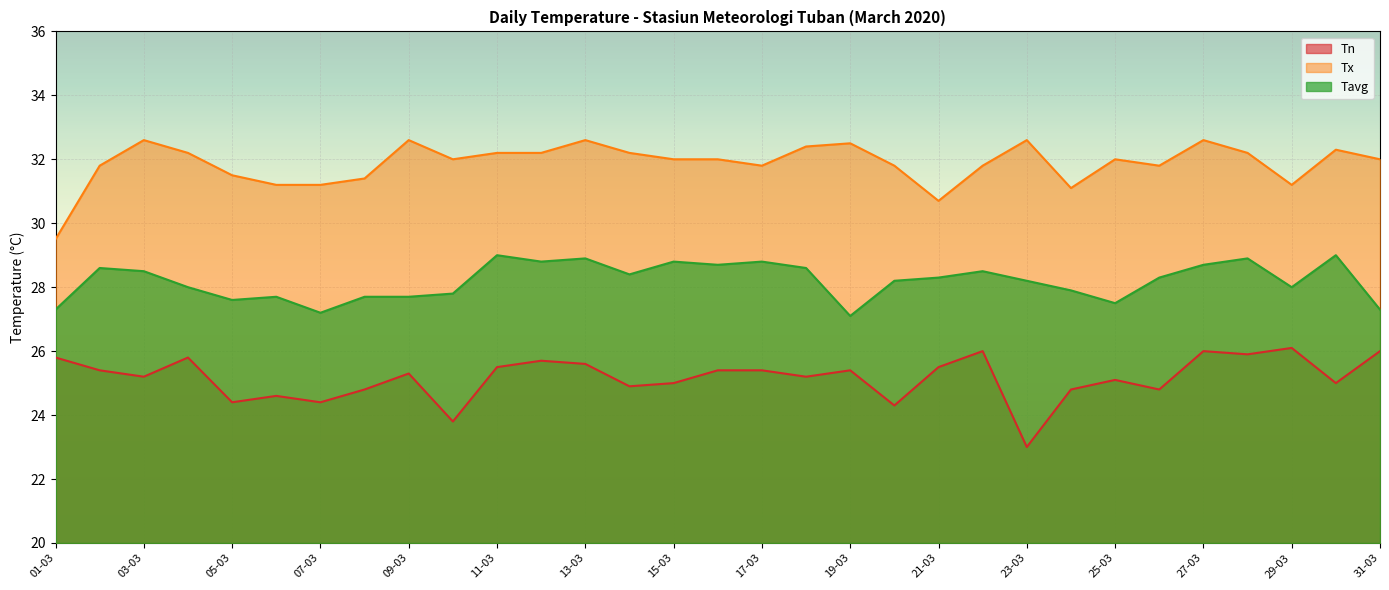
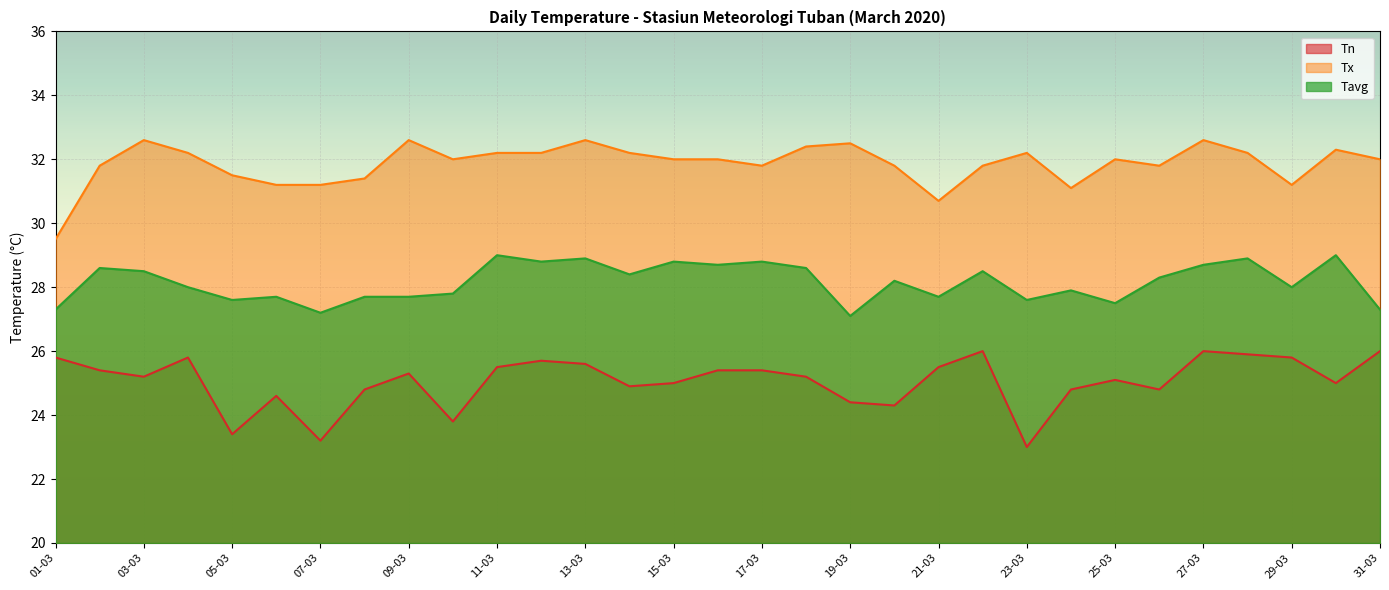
  {
    "Tn": {
      "01-03": 25.8,
      "03-03": 25.2,
-     "05-03": 24.4,
-     "07-03": 24.4,
+     "05-03": 23.4,
+     "07-03": 23.2,
      "09-03": 25.3,
      "11-03": 25.5,
      "13-03": 25.6,
      "15-03": 25.0,
      "17-03": 25.4,
-     "19-03": 25.4,
+     "19-03": 24.4,
      "21-03": 25.5,
      "23-03": 23.0,
      "25-03": 25.1,
      "27-03": 26.0,
-     "29-03": 26.1,
+     "29-03": 25.8,
      "31-03": 26.0
    },
    "Tx": {
      "01-03": 29.5,
      "03-03": 32.6,
      "05-03": 31.5,
      "07-03": 31.2,
      "09-03": 32.6,
      "11-03": 32.2,
      "13-03": 32.6,
      "15-03": 32.0,
      "17-03": 31.8,
      "19-03": 32.5,
      "21-03": 30.7,
-     "23-03": 32.6,
+     "23-03": 32.2,
      "25-03": 32.0,
      "27-03": 32.6,
      "29-03": 31.2,
      "31-03": 32.0
    },
    "Tavg": {
      "01-03": 27.3,
      "03-03": 28.5,
      "05-03": 27.6,
      "07-03": 27.2,
      "09-03": 27.7,
      "11-03": 29.0,
      "13-03": 28.9,
      "15-03": 28.8,
      "17-03": 28.8,
      "19-03": 27.1,
-     "21-03": 28.3,
-     "23-03": 28.2,
+     "21-03": 27.7,
+     "23-03": 27.6,
      "25-03": 27.5,
      "27-03": 28.7,
      "29-03": 28.0,
      "31-03": 27.3
    }
  }
